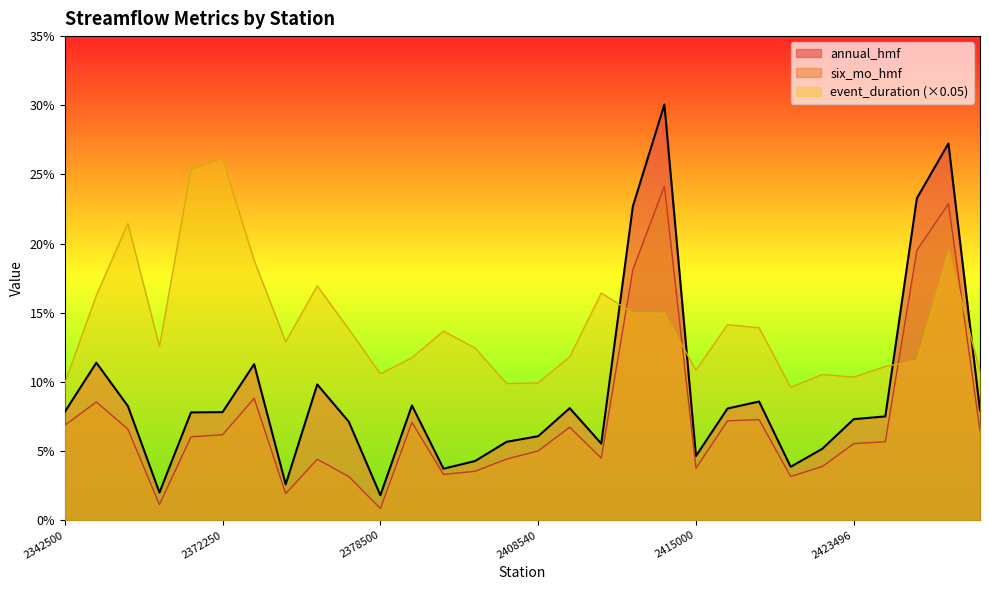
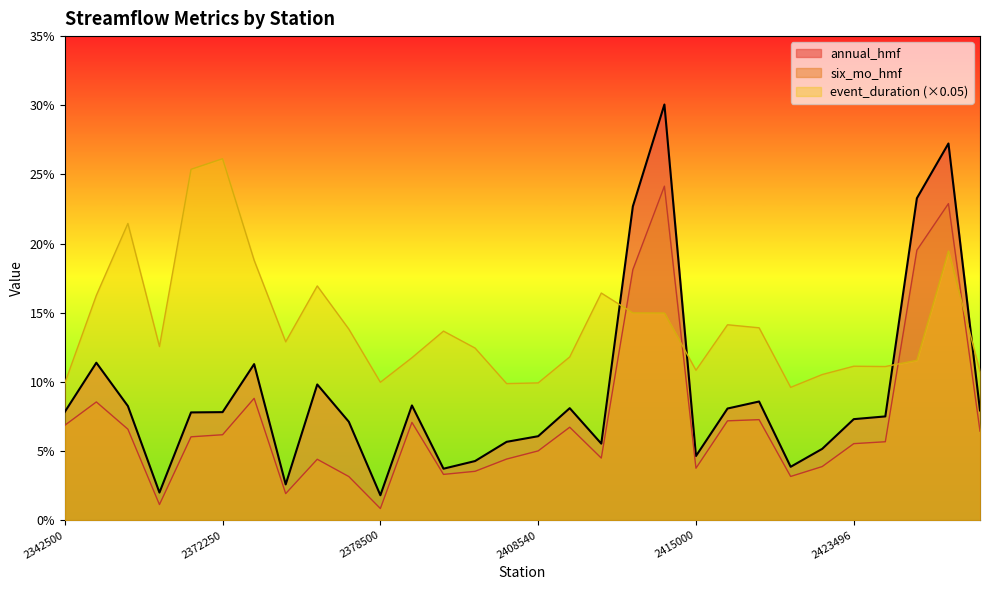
  {
    "event_duration (×0.05)": {
      "2342500": "9.9%",
      "2372250": "26.1%",
-     "2378500": "10.6%",
+     "2378500": "10.0%",
      "2408540": "9.9%",
      "2415000": "10.8%",
-     "2423496": "10.3%"
+     "2423496": "11.1%"
    }
  }
